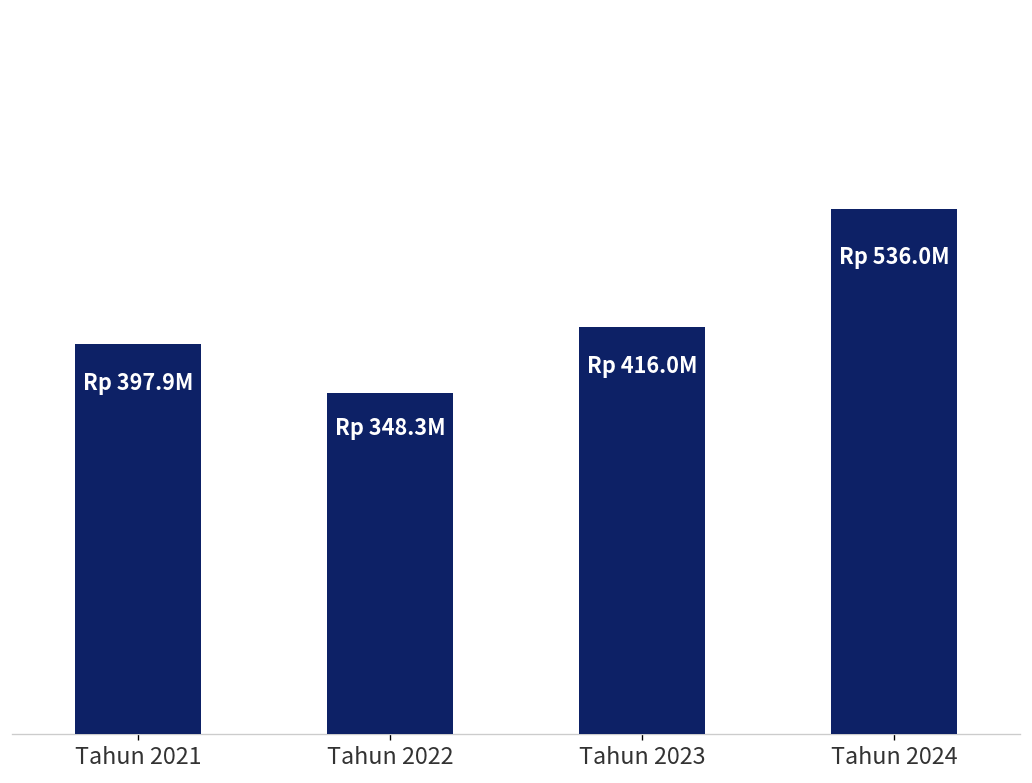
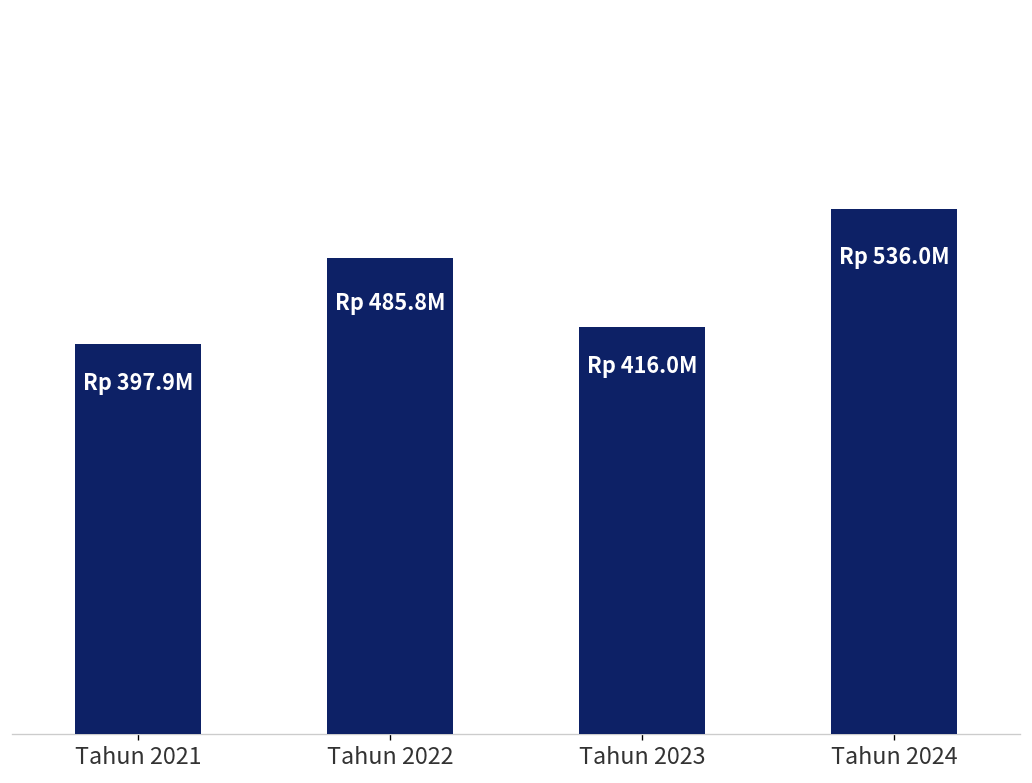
  {
    "Tahun 2021": "397.9M",
-   "Tahun 2022": "348.3M",
+   "Tahun 2022": "485.8M",
    "Tahun 2023": "416.0M",
    "Tahun 2024": "536.0M"
  }
